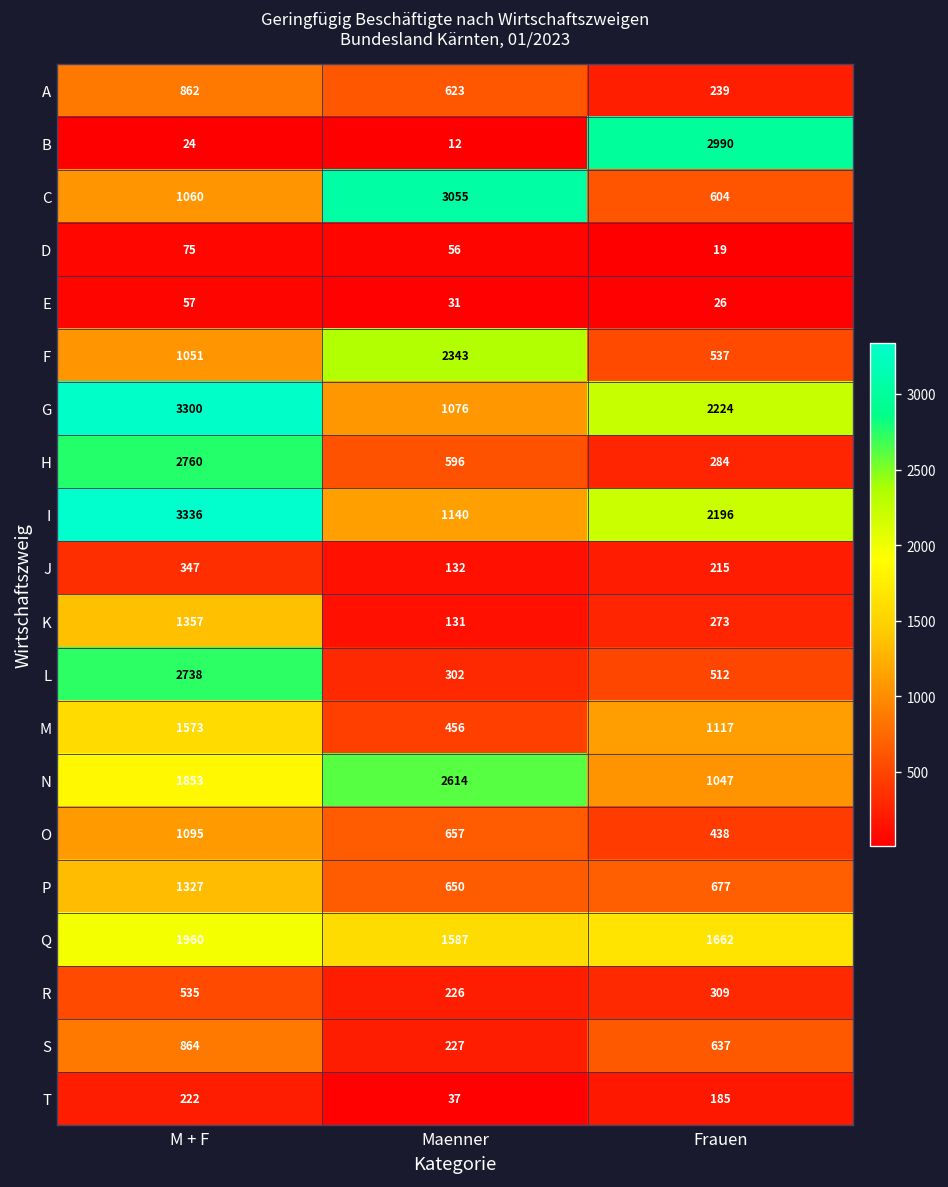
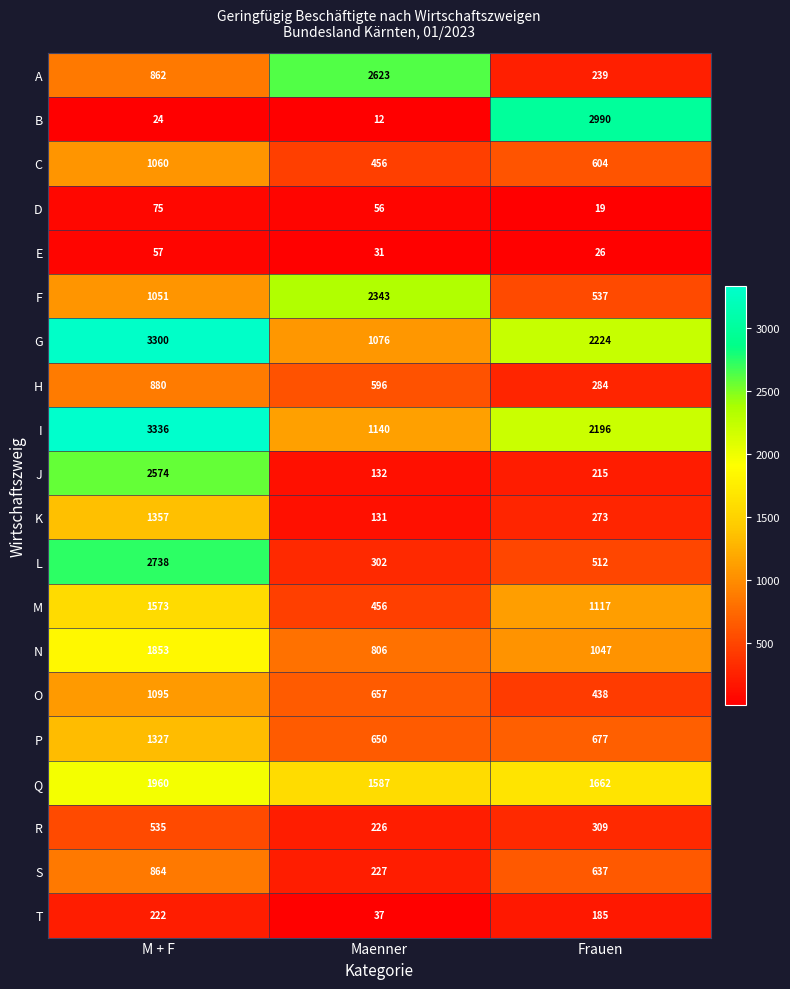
  {
    "A": {
      "M + F": 862,
-     "Maenner": 623,
+     "Maenner": 2623,
      "Frauen": 239
    },
    "B": {
      "M + F": 24,
      "Maenner": 12,
      "Frauen": 2990
    },
    "C": {
      "M + F": 1060,
-     "Maenner": 3055,
+     "Maenner": 456,
      "Frauen": 604
    },
    "D": {
      "M + F": 75,
      "Maenner": 56,
      "Frauen": 19
    },
    "E": {
      "M + F": 57,
      "Maenner": 31,
      "Frauen": 26
    },
    "F": {
      "M + F": 1051,
      "Maenner": 2343,
      "Frauen": 537
    },
    "G": {
      "M + F": 3300,
      "Maenner": 1076,
      "Frauen": 2224
    },
    "H": {
-     "M + F": 2760,
+     "M + F": 880,
      "Maenner": 596,
      "Frauen": 284
    },
    "I": {
      "M + F": 3336,
      "Maenner": 1140,
      "Frauen": 2196
    },
    "J": {
-     "M + F": 347,
+     "M + F": 2574,
      "Maenner": 132,
      "Frauen": 215
    },
    "K": {
      "M + F": 1357,
      "Maenner": 131,
      "Frauen": 273
    },
    "L": {
      "M + F": 2738,
      "Maenner": 302,
      "Frauen": 512
    },
    "M": {
      "M + F": 1573,
      "Maenner": 456,
      "Frauen": 1117
    },
    "N": {
      "M + F": 1853,
-     "Maenner": 2614,
+     "Maenner": 806,
      "Frauen": 1047
    },
    "O": {
      "M + F": 1095,
      "Maenner": 657,
      "Frauen": 438
    },
    "P": {
      "M + F": 1327,
      "Maenner": 650,
      "Frauen": 677
    },
    "Q": {
      "M + F": 1960,
      "Maenner": 1587,
      "Frauen": 1662
    },
    "R": {
      "M + F": 535,
      "Maenner": 226,
      "Frauen": 309
    },
    "S": {
      "M + F": 864,
      "Maenner": 227,
      "Frauen": 637
    },
    "T": {
      "M + F": 222,
      "Maenner": 37,
      "Frauen": 185
    }
  }
